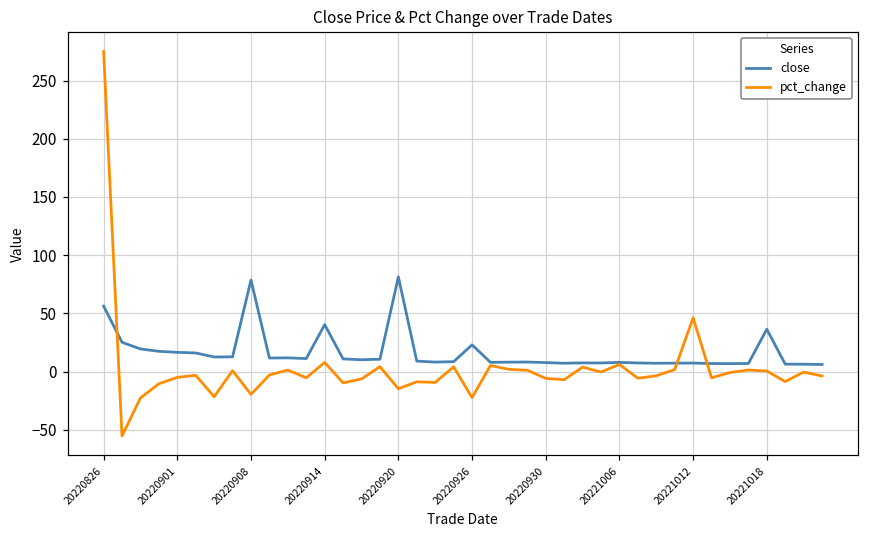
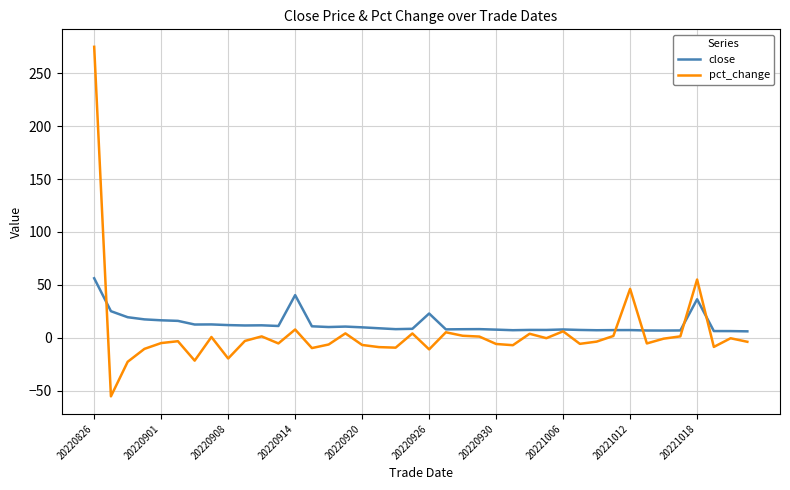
  {
    "close": {
      "20220826": 56,
      "20220901": 17,
-     "20220908": 79,
+     "20220908": 12,
      "20220914": 40,
-     "20220920": 81,
+     "20220920": 10,
      "20220926": 23,
      "20220930": 8,
      "20221012": 7,
      "20221018": 36
    },
    "pct_change": {
      "20220826": 275,
      "20220901": -5,
      "20220908": -20,
      "20220914": 8,
-     "20220920": -15,
-     "20220926": -22,
+     "20220920": -7,
+     "20220926": -11,
      "20220930": -6,
      "20221012": 46,
-     "20221018": 0
+     "20221018": 55
    }
  }
